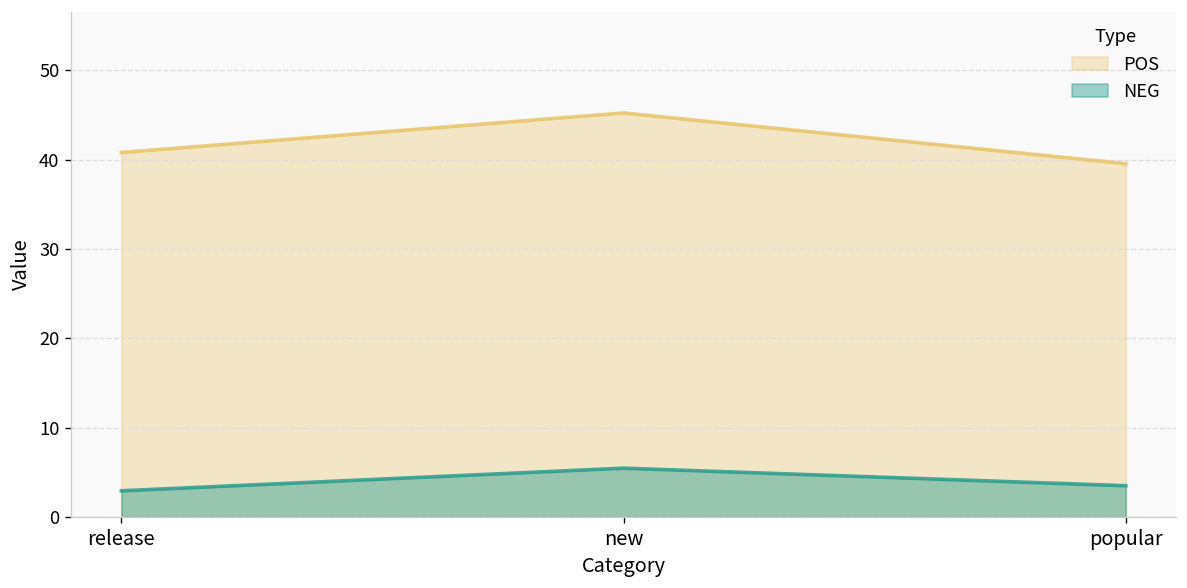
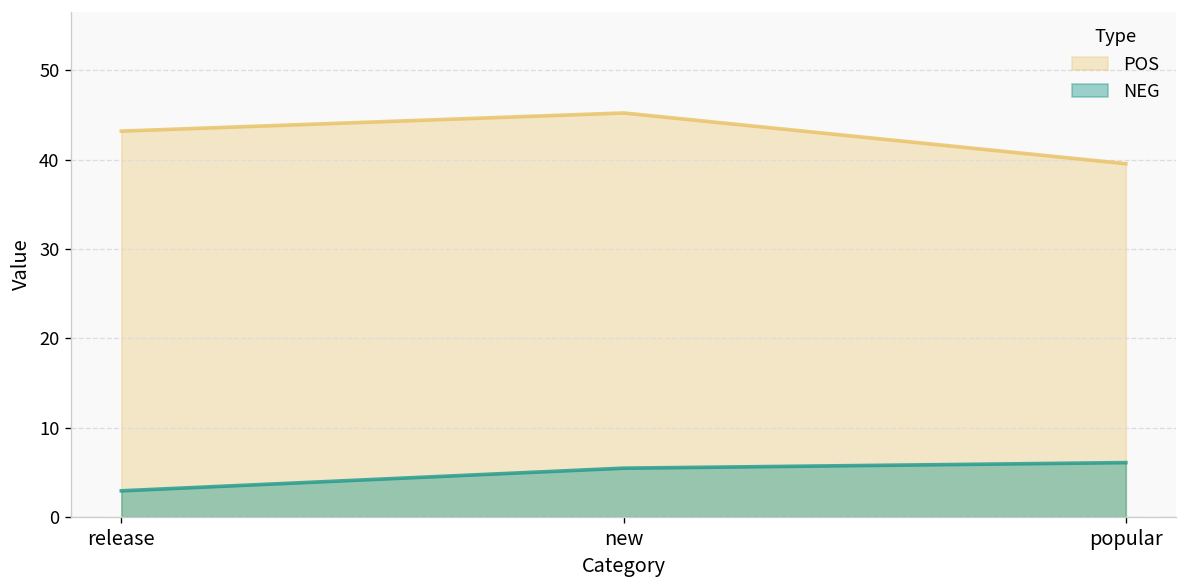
  {
    "POS": {
-     "release": 41,
+     "release": 43,
      "new": 45,
      "popular": 40
    },
    "NEG": {
      "release": 3,
      "new": 5,
-     "popular": 3
+     "popular": 6
    }
  }
